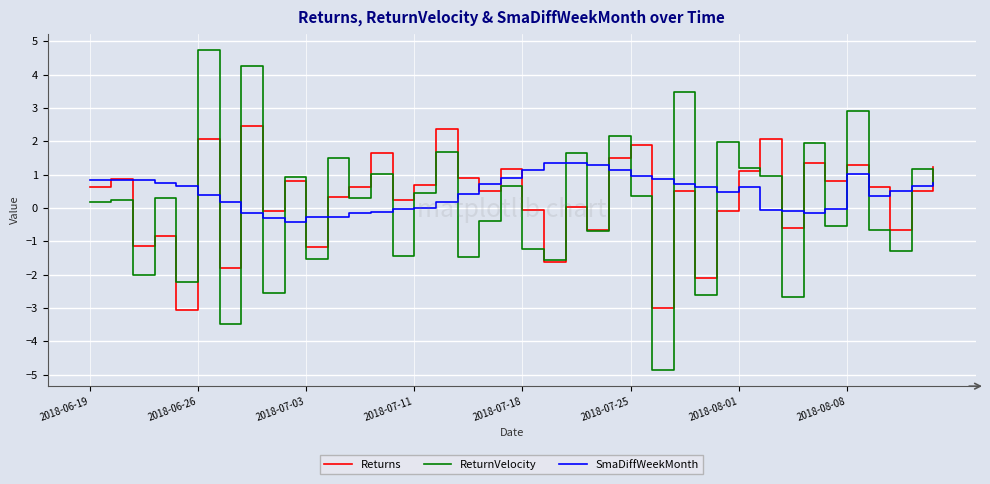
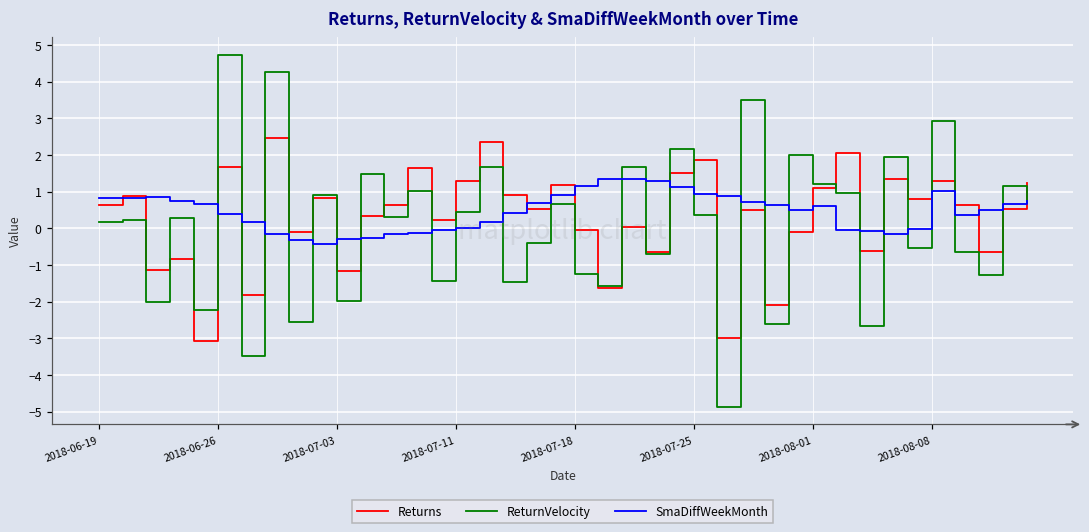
  {
    "Returns": {
      "2018-06-19": 0.6,
-     "2018-06-26": 2.1,
+     "2018-06-26": 1.7,
      "2018-07-03": -1.2,
-     "2018-07-11": 0.7,
+     "2018-07-11": 1.3,
      "2018-07-18": -0.1,
      "2018-07-25": 1.9,
      "2018-08-01": 1.1,
      "2018-08-08": 1.3
    },
    "ReturnVelocity": {
      "2018-06-19": 0.2,
      "2018-06-26": 4.7,
-     "2018-07-03": -1.5,
+     "2018-07-03": -2.0,
      "2018-07-11": 0.5,
      "2018-07-18": -1.2,
      "2018-07-25": 0.4,
      "2018-08-01": 1.2,
      "2018-08-08": 2.9
    },
    "SmaDiffWeekMonth": {
      "2018-06-19": 0.8,
      "2018-06-26": 0.4,
      "2018-07-03": -0.3,
      "2018-07-11": 0.0,
      "2018-07-18": 1.1,
      "2018-07-25": 1.0,
      "2018-08-01": 0.6,
      "2018-08-08": 1.0
    }
  }
